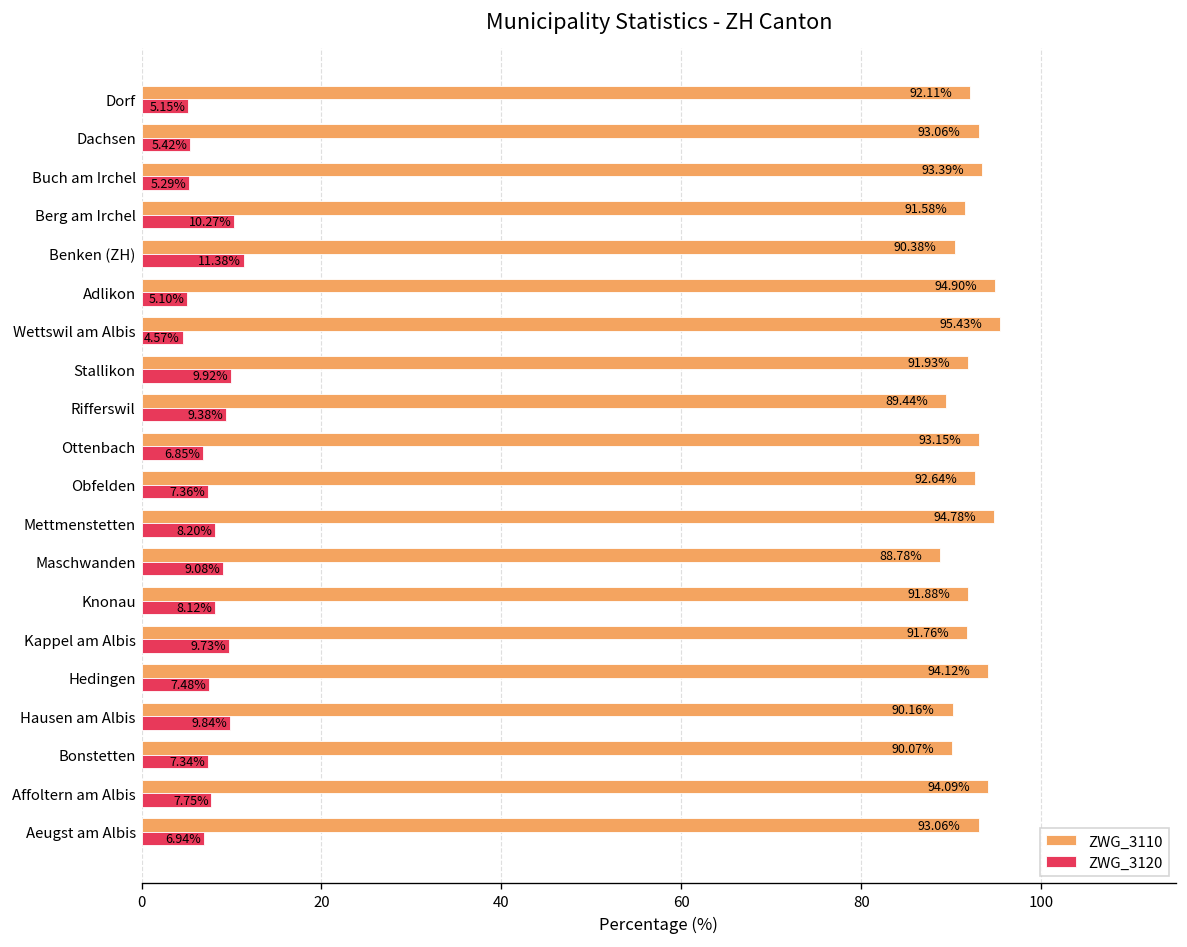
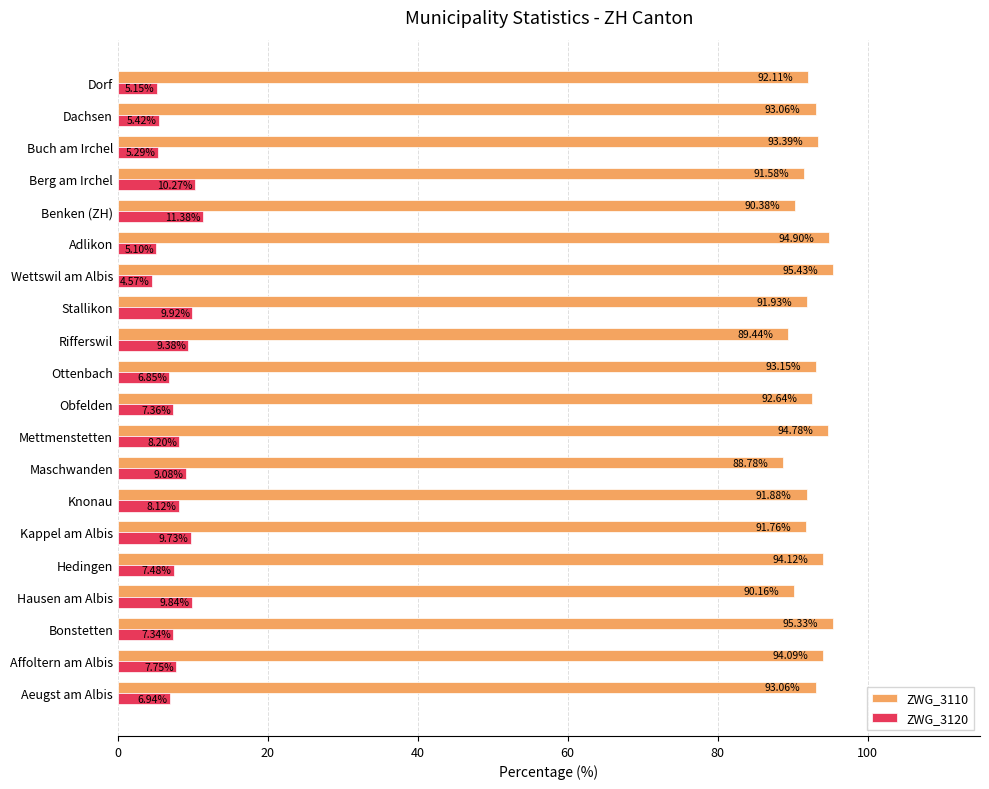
  {
    "ZWG_3110": {
      "Dorf": "92.11%",
      "Dachsen": "93.06%",
      "Buch am Irchel": "93.39%",
      "Berg am Irchel": "91.58%",
      "Benken (ZH)": "90.38%",
      "Adlikon": "94.90%",
      "Wettswil am Albis": "95.43%",
      "Stallikon": "91.93%",
      "Rifferswil": "89.44%",
      "Ottenbach": "93.15%",
      "Obfelden": "92.64%",
      "Mettmenstetten": "94.78%",
      "Maschwanden": "88.78%",
      "Knonau": "91.88%",
      "Kappel am Albis": "91.76%",
      "Hedingen": "94.12%",
      "Hausen am Albis": "90.16%",
-     "Bonstetten": "90.07%",
+     "Bonstetten": "95.33%",
      "Affoltern am Albis": "94.09%",
      "Aeugst am Albis": "93.06%"
    },
    "ZWG_3120": {
      "Dorf": "5.15%",
      "Dachsen": "5.42%",
      "Buch am Irchel": "5.29%",
      "Berg am Irchel": "10.27%",
      "Benken (ZH)": "11.38%",
      "Adlikon": "5.10%",
      "Wettswil am Albis": "4.57%",
      "Stallikon": "9.92%",
      "Rifferswil": "9.38%",
      "Ottenbach": "6.85%",
      "Obfelden": "7.36%",
      "Mettmenstetten": "8.20%",
      "Maschwanden": "9.08%",
      "Knonau": "8.12%",
      "Kappel am Albis": "9.73%",
      "Hedingen": "7.48%",
      "Hausen am Albis": "9.84%",
      "Bonstetten": "7.34%",
      "Affoltern am Albis": "7.75%",
      "Aeugst am Albis": "6.94%"
    }
  }
